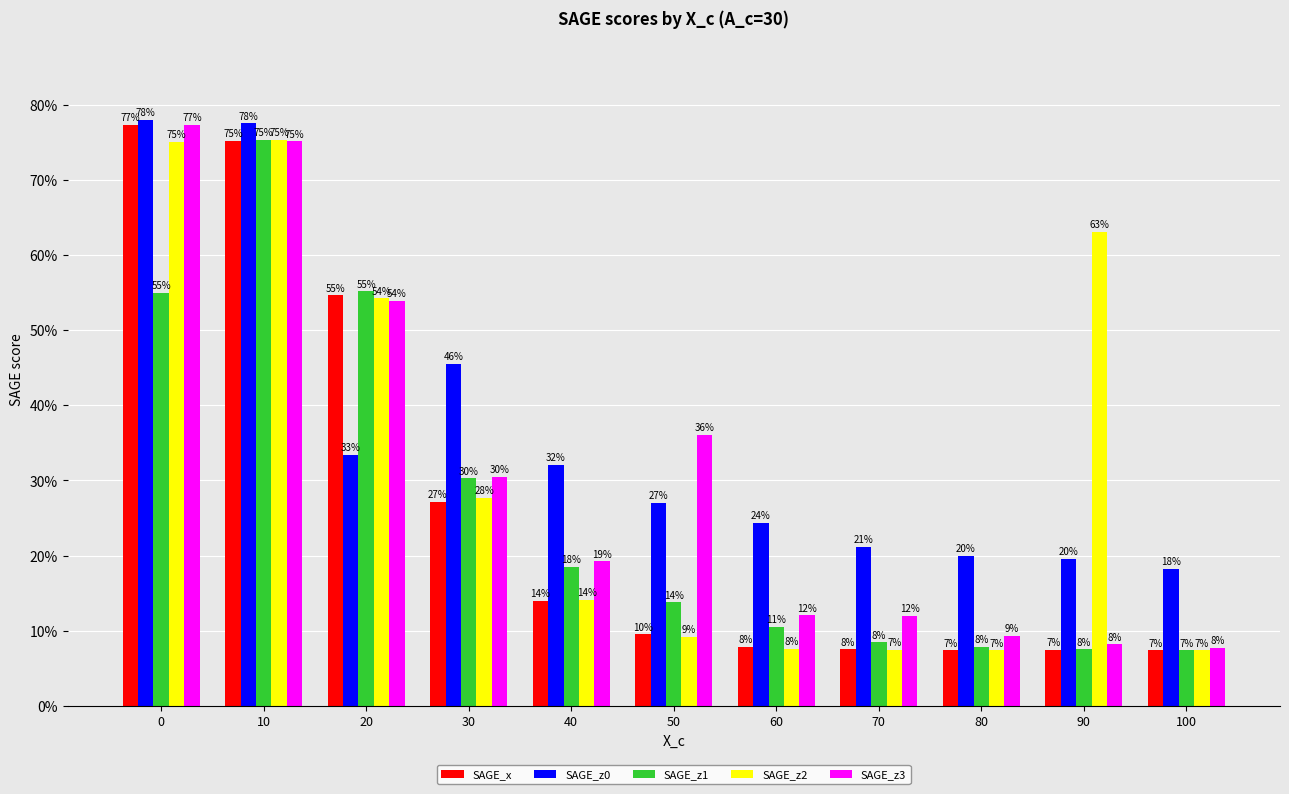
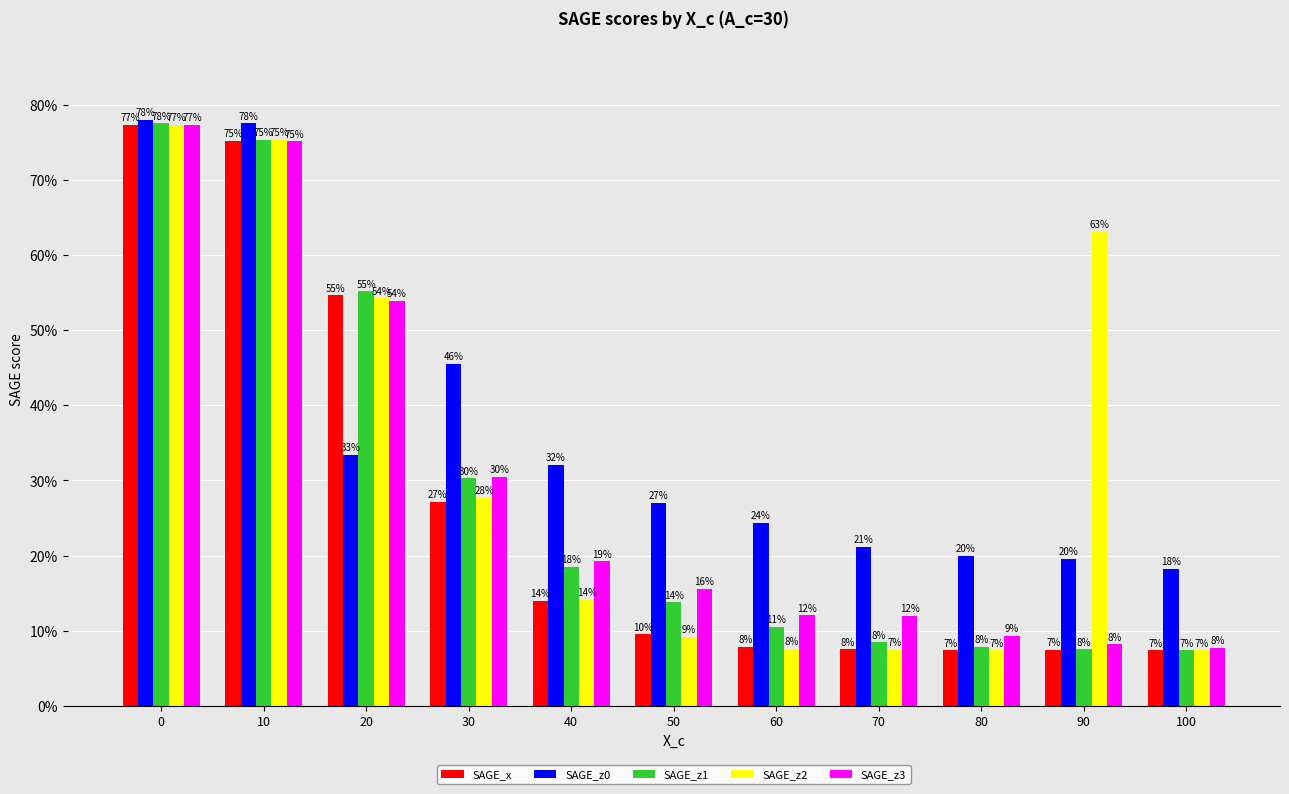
  {
    "SAGE_x": {
      "0": "77%",
      "10": "75%",
      "20": "55%",
      "30": "27%",
      "40": "14%",
      "50": "10%",
      "60": "8%",
      "70": "8%",
      "80": "7%",
      "90": "7%",
      "100": "7%"
    },
    "SAGE_z0": {
      "0": "78%",
      "10": "78%",
      "20": "33%",
      "30": "46%",
      "40": "32%",
      "50": "27%",
      "60": "24%",
      "70": "21%",
      "80": "20%",
      "90": "20%",
      "100": "18%"
    },
    "SAGE_z1": {
-     "0": "55%",
+     "0": "78%",
      "20": "55%",
      "30": "30%",
      "40": "18%",
      "50": "14%",
      "60": "11%",
      "70": "8%",
      "80": "8%",
      "90": "8%",
      "100": "7%"
    },
    "SAGE_z2": {
-     "0": "75%",
+     "0": "77%",
      "30": "28%",
      "40": "14%",
      "50": "9%",
      "60": "8%",
      "70": "7%",
      "80": "7%",
      "90": "63%",
      "100": "7%"
    },
    "SAGE_z3": {
      "0": "77%",
      "30": "30%",
      "40": "19%",
-     "50": "36%",
+     "50": "16%",
      "60": "12%",
      "70": "12%",
      "80": "9%",
      "90": "8%",
      "100": "8%"
    }
  }
